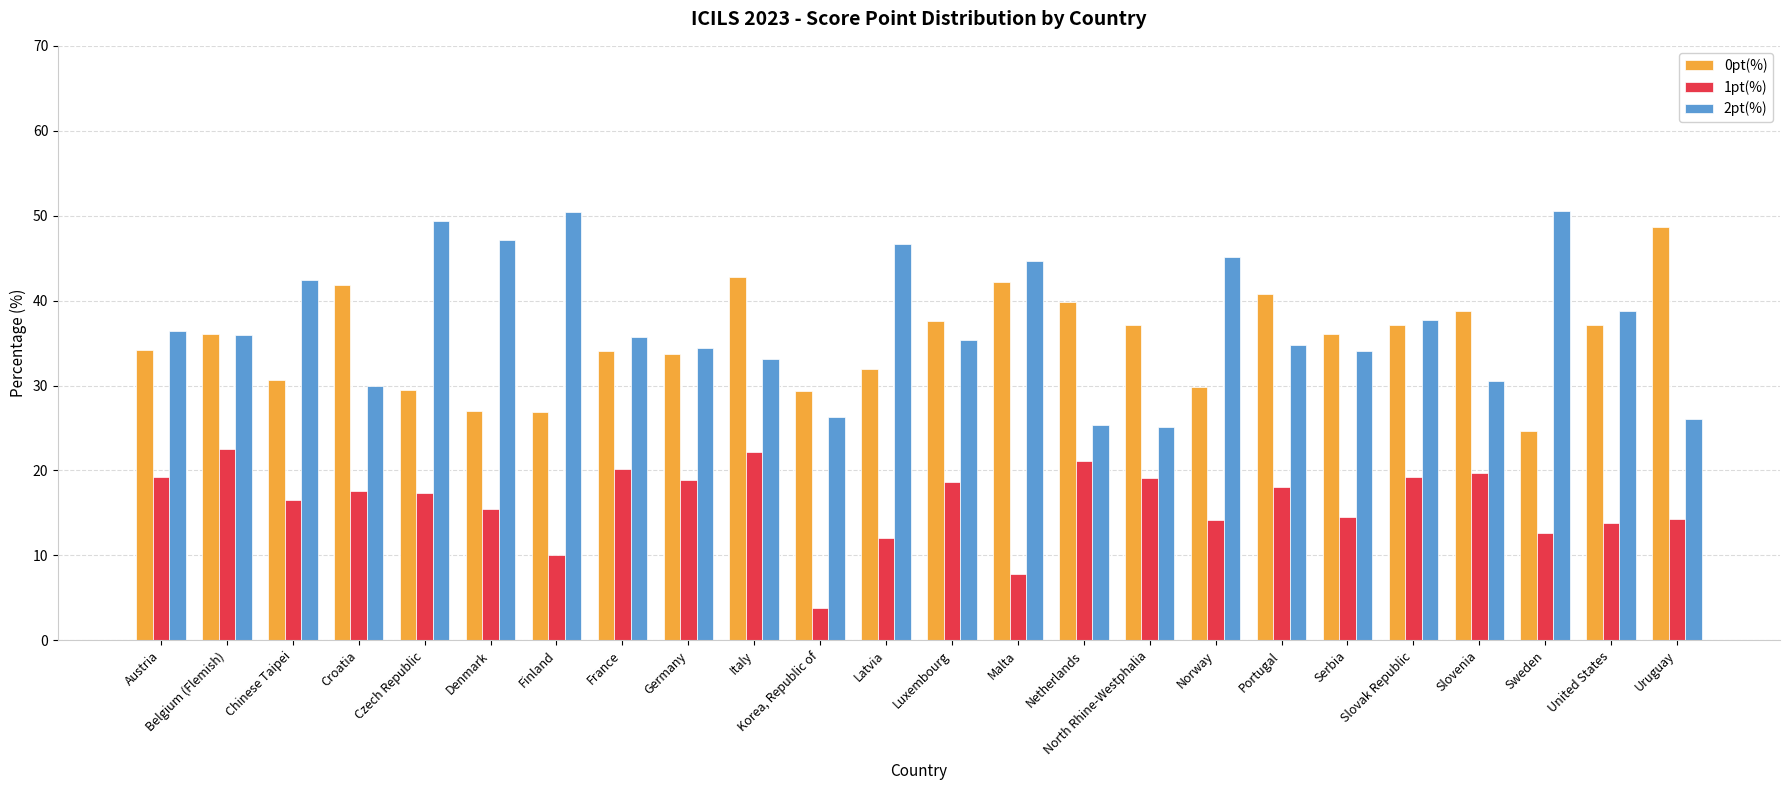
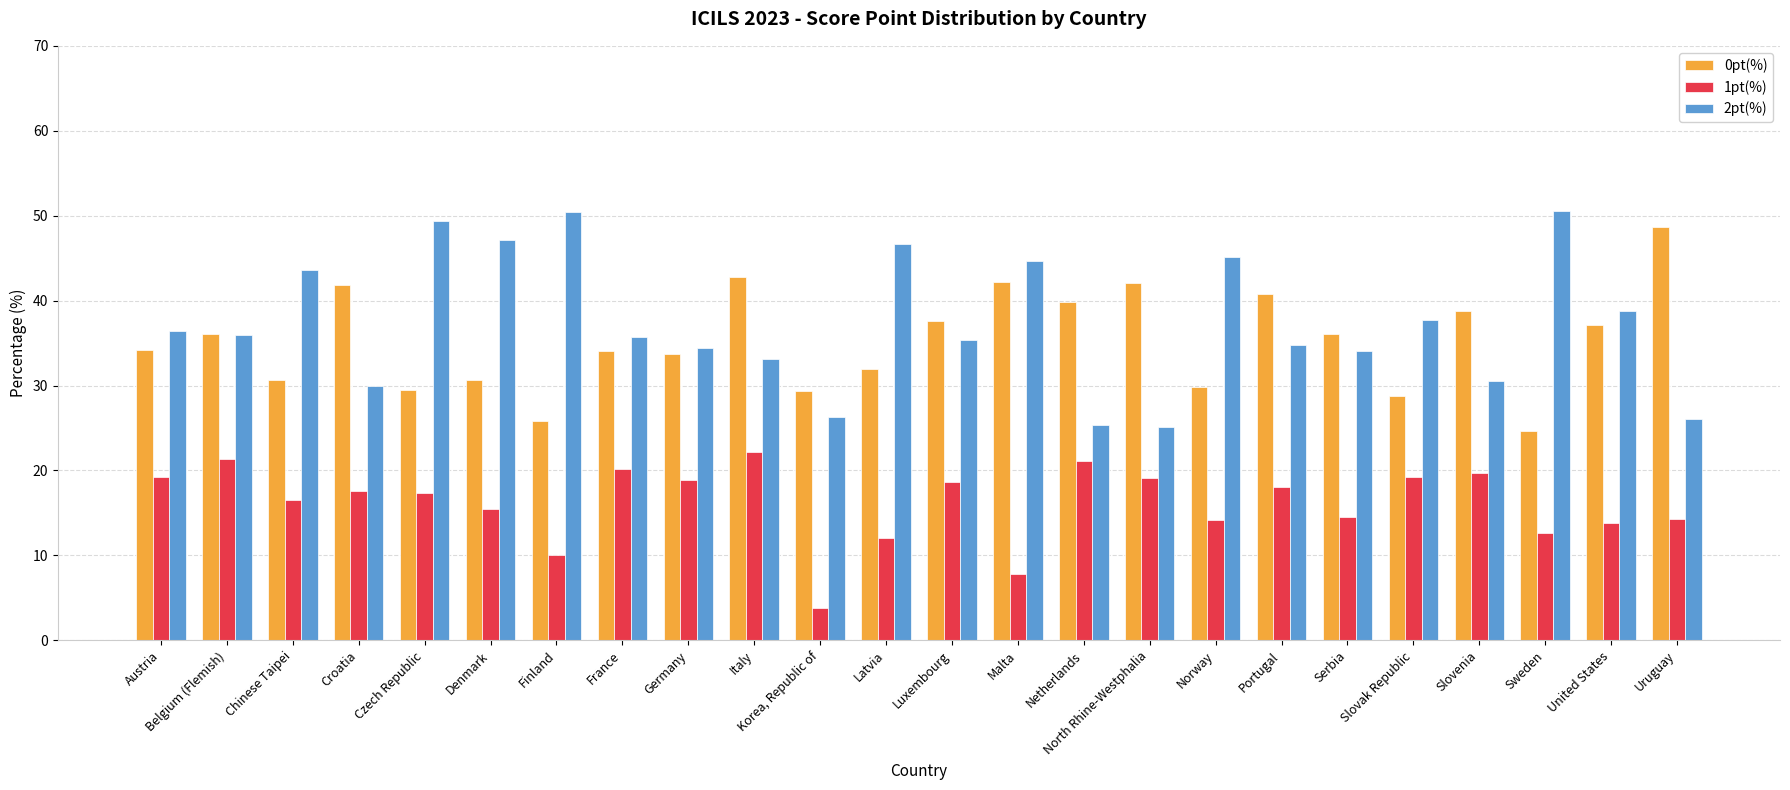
  {
    "0pt(%)": {
      "Austria": 34,
      "Belgium (Flemish)": 36,
      "Chinese Taipei": 31,
      "Croatia": 42,
      "Czech Republic": 29,
-     "Denmark": 27,
-     "Finland": 27,
+     "Denmark": 31,
+     "Finland": 26,
      "France": 34,
      "Germany": 34,
      "Italy": 43,
      "Korea, Republic of": 29,
      "Latvia": 32,
      "Luxembourg": 38,
      "Malta": 42,
      "Netherlands": 40,
-     "North Rhine-Westphalia": 37,
+     "North Rhine-Westphalia": 42,
      "Norway": 30,
      "Portugal": 41,
      "Serbia": 36,
-     "Slovak Republic": 37,
+     "Slovak Republic": 29,
      "Slovenia": 39,
      "Sweden": 25,
      "United States": 37,
      "Uruguay": 49
    },
    "1pt(%)": {
      "Austria": 19,
-     "Belgium (Flemish)": 23,
+     "Belgium (Flemish)": 21,
      "Chinese Taipei": 17,
      "Croatia": 18,
      "Czech Republic": 17,
      "Denmark": 15,
      "Finland": 10,
      "France": 20,
      "Germany": 19,
      "Italy": 22,
      "Korea, Republic of": 4,
      "Latvia": 12,
      "Luxembourg": 19,
      "Malta": 8,
      "Netherlands": 21,
      "North Rhine-Westphalia": 19,
      "Norway": 14,
      "Portugal": 18,
      "Serbia": 15,
      "Slovak Republic": 19,
      "Slovenia": 20,
      "Sweden": 13,
      "United States": 14,
      "Uruguay": 14
    },
    "2pt(%)": {
      "Austria": 36,
      "Belgium (Flemish)": 36,
-     "Chinese Taipei": 42,
+     "Chinese Taipei": 44,
      "Croatia": 30,
      "Czech Republic": 49,
      "Denmark": 47,
      "Finland": 50,
      "France": 36,
      "Germany": 34,
      "Italy": 33,
      "Korea, Republic of": 26,
      "Latvia": 47,
      "Luxembourg": 35,
      "Malta": 45,
      "Netherlands": 25,
      "North Rhine-Westphalia": 25,
      "Norway": 45,
      "Portugal": 35,
      "Serbia": 34,
      "Slovak Republic": 38,
      "Slovenia": 31,
      "Sweden": 51,
      "United States": 39,
      "Uruguay": 26
    }
  }
